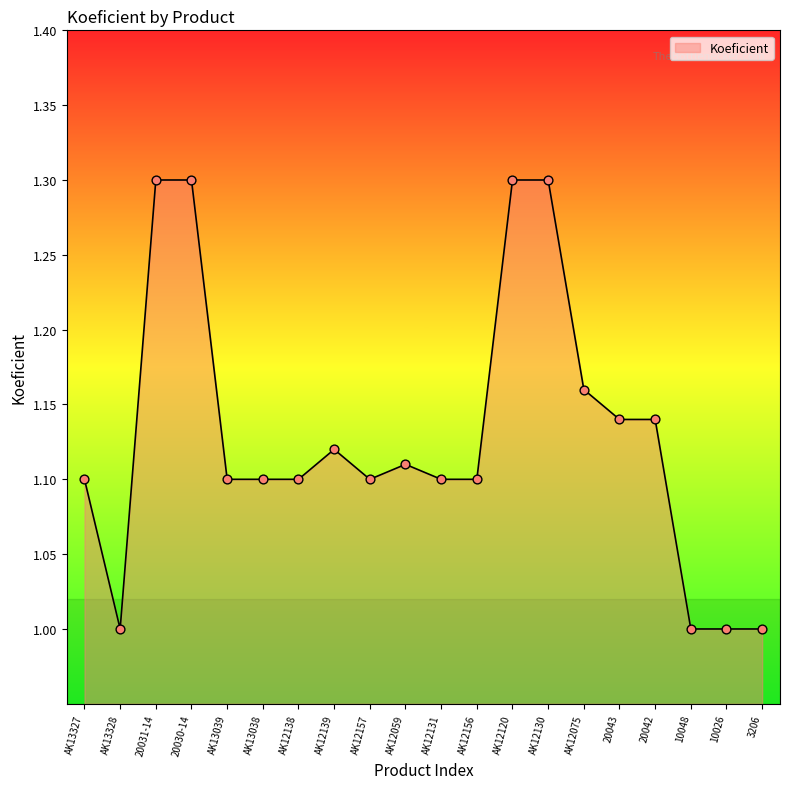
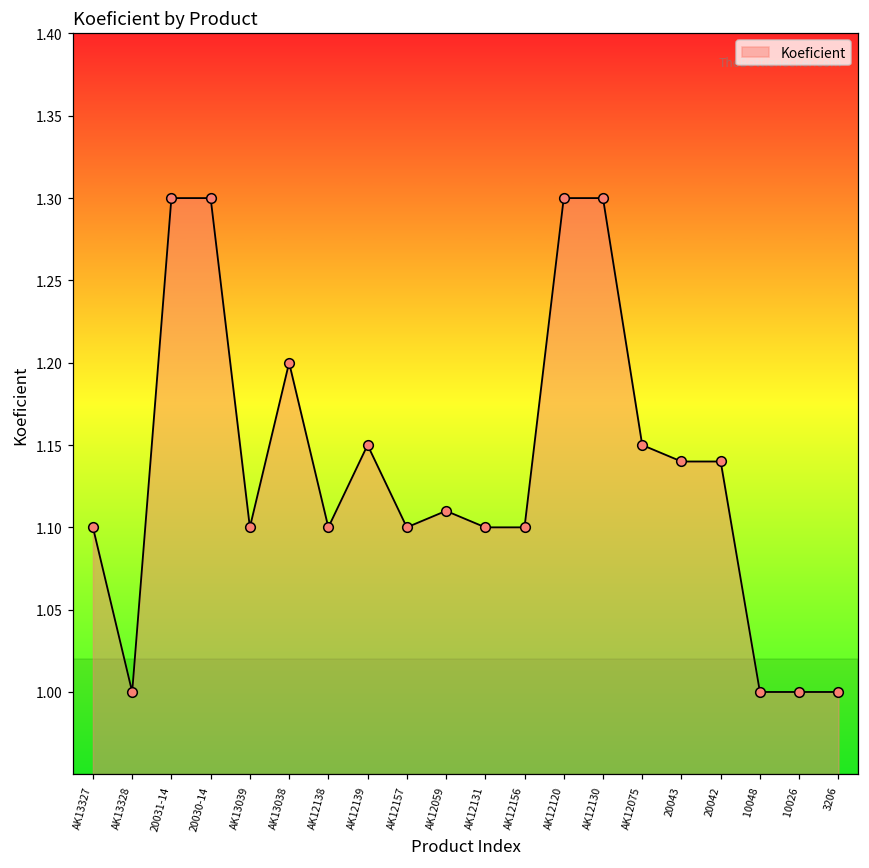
  {
    "AK13327": 1.10,
    "AK13328": 1.00,
    "20031-14": 1.30,
    "20030-14": 1.30,
    "AK13039": 1.10,
-   "AK13038": 1.1,
+   "AK13038": 1.2,
    "AK12138": 1.10,
-   "AK12139": 1.12,
+   "AK12139": 1.15,
    "AK12157": 1.10,
    "AK12059": 1.11,
    "AK12131": 1.10,
    "AK12156": 1.10,
    "AK12120": 1.30,
    "AK12130": 1.30,
-   "AK12075": 1.16,
+   "AK12075": 1.15,
    "20043": 1.14,
    "20042": 1.14,
    "10048": 1.00,
    "10026": 1.00,
    "3206": 1.00
  }
